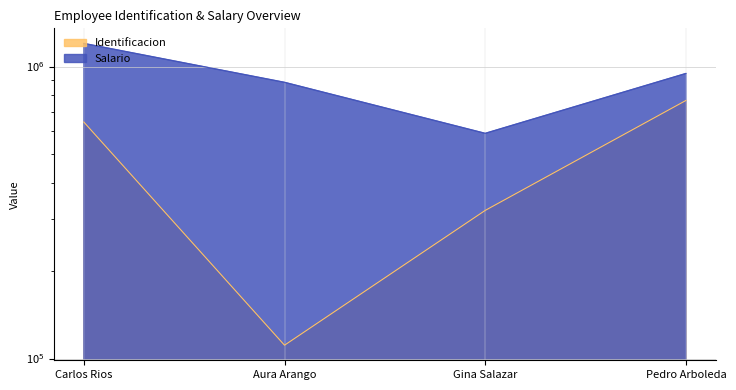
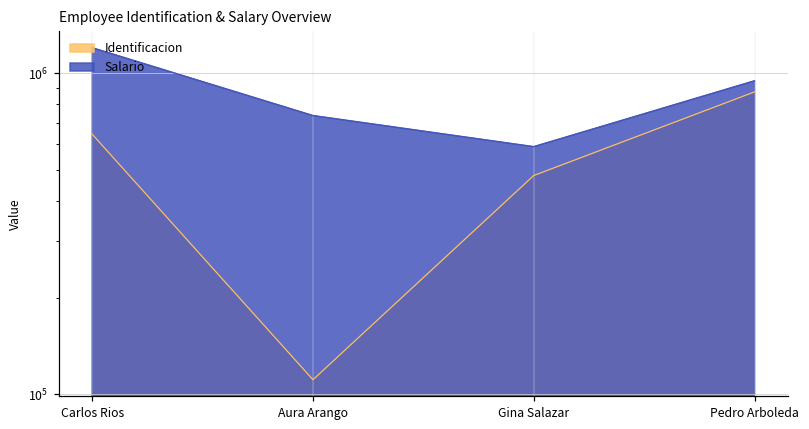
  {
    "Identificacion": {
      "Carlos Rios": 650000,
      "Aura Arango": 111000,
-     "Gina Salazar": 320000,
-     "Pedro Arboleda": 770000
+     "Gina Salazar": 480000,
+     "Pedro Arboleda": 870000
    },
    "Salario": {
      "Carlos Rios": 1200000,
-     "Aura Arango": 880000,
+     "Aura Arango": 740000,
      "Gina Salazar": 590000,
      "Pedro Arboleda": 950000
    }
  }
